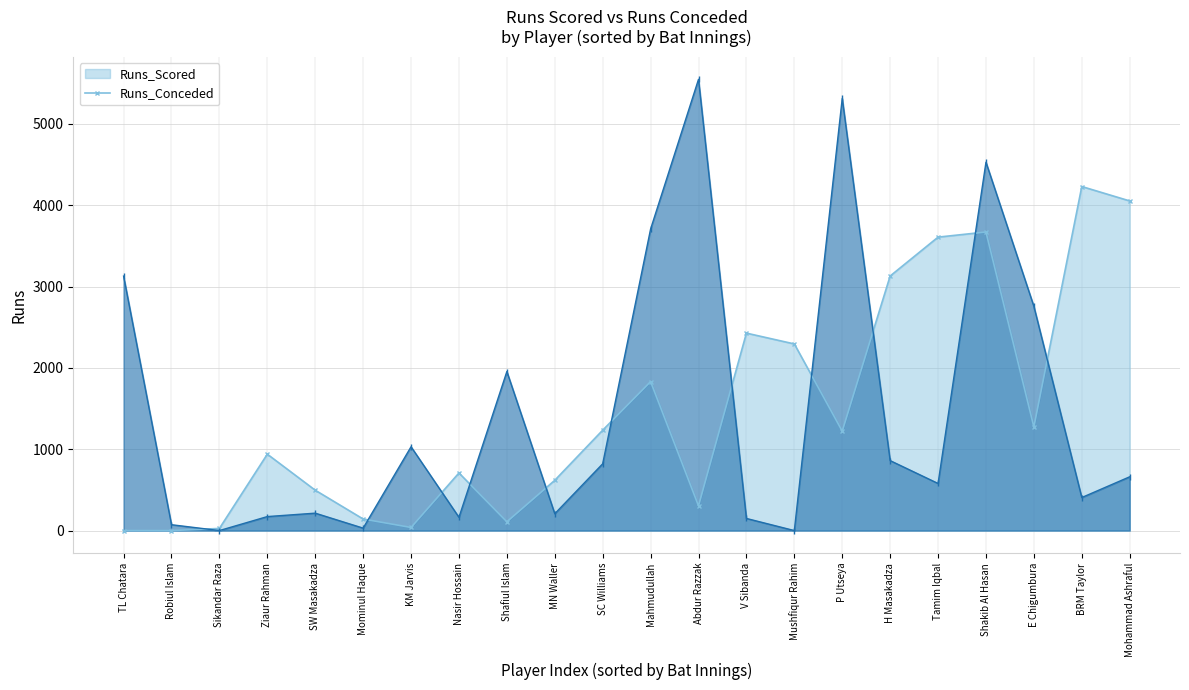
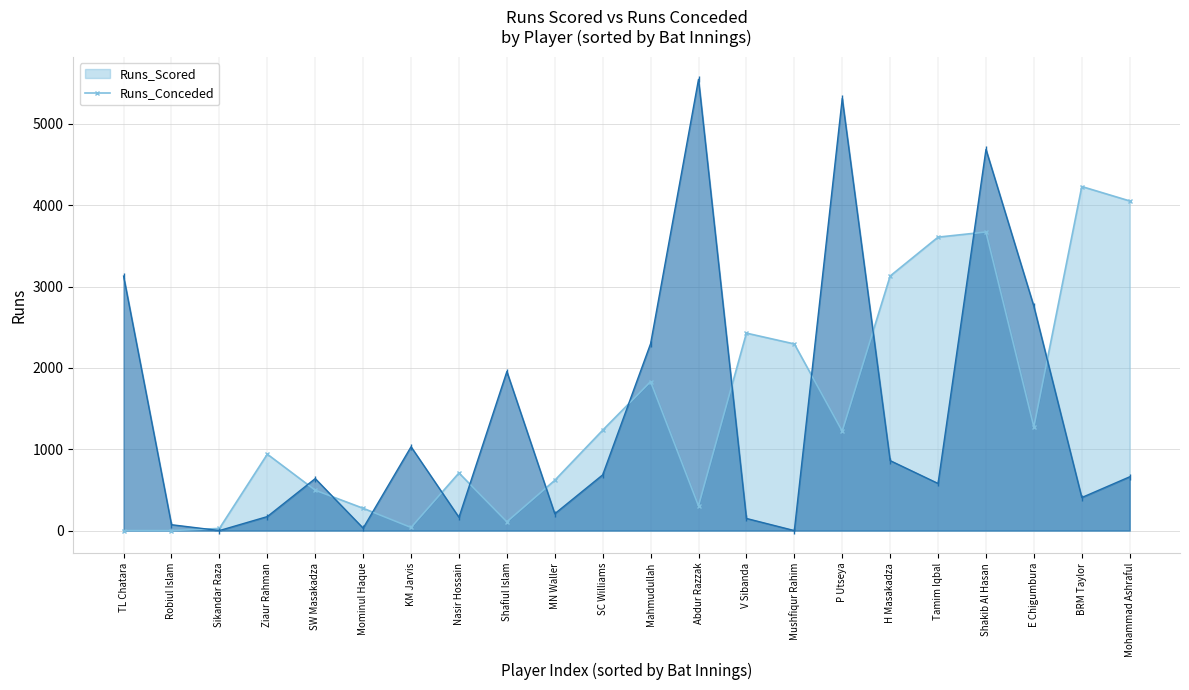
  {
    "Runs_Scored": {
      "TL Chatara": 0,
      "Robiul Islam": 0,
      "Ziaur Rahman": 900,
      "SW Masakadza": 500,
-     "Mominul Haque": 100,
+     "Mominul Haque": 300,
      "KM Jarvis": 0,
      "Nasir Hossain": 700,
      "Shafiul Islam": 100,
      "MN Waller": 600,
      "SC Williams": 1200,
      "Mahmudullah": 1800,
      "Abdur Razzak": 300,
      "V Sibanda": 2400,
      "Mushfiqur Rahim": 2300,
      "P Utseya": 1200,
      "H Masakadza": 3100,
      "Tamim Iqbal": 3600,
      "Shakib Al Hasan": 3700,
      "E Chigumbura": 1300,
      "BRM Taylor": 4200,
      "Mohammad Ashraful": 4100
    },
    "Runs_Conceded": {
      "TL Chatara": 3100,
      "Robiul Islam": 100,
      "Ziaur Rahman": 200,
-     "SW Masakadza": 200,
+     "SW Masakadza": 600,
      "Mominul Haque": 0,
      "KM Jarvis": 1000,
      "Nasir Hossain": 200,
      "Shafiul Islam": 2000,
      "MN Waller": 200,
-     "SC Williams": 800,
-     "Mahmudullah": 3700,
+     "SC Williams": 700,
+     "Mahmudullah": 2300,
      "Abdur Razzak": 5500,
      "V Sibanda": 100,
      "Mushfiqur Rahim": 0,
      "P Utseya": 5300,
      "H Masakadza": 900,
      "Tamim Iqbal": 600,
-     "Shakib Al Hasan": 4500,
+     "Shakib Al Hasan": 4700,
      "E Chigumbura": 2800,
      "BRM Taylor": 400,
      "Mohammad Ashraful": 700
    }
  }
